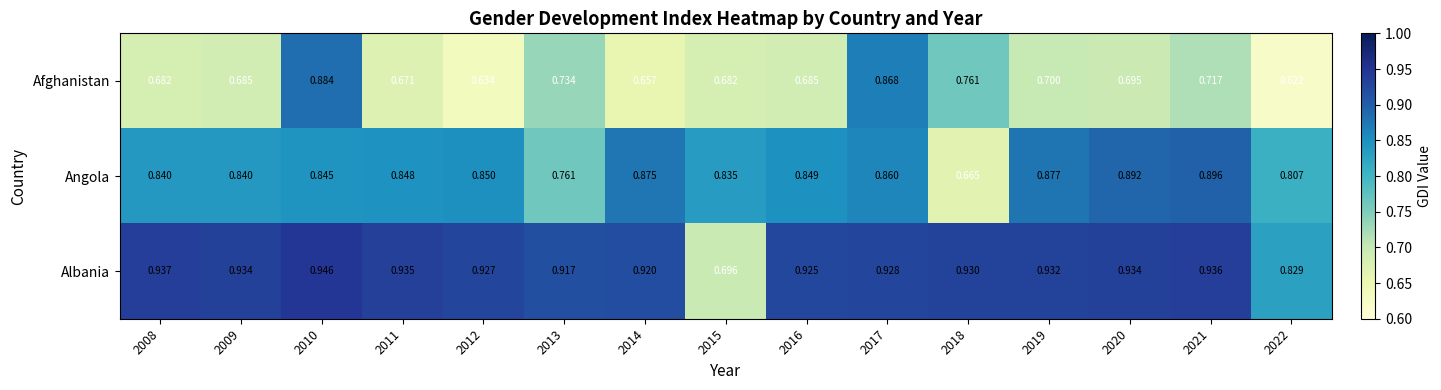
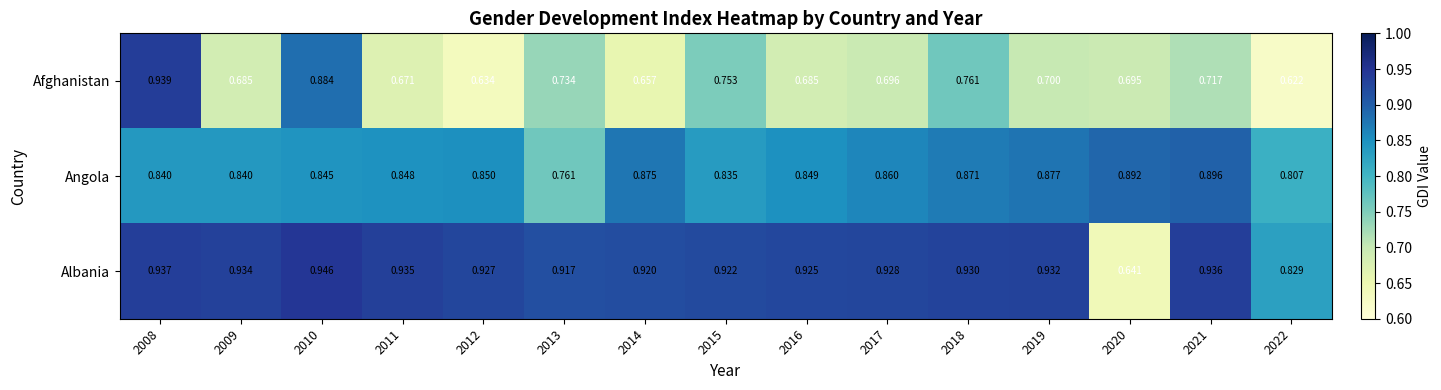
  {
    "Afghanistan": {
-     "2008": 0.682,
+     "2008": 0.939,
      "2009": 0.685,
      "2010": 0.884,
      "2011": 0.671,
      "2012": 0.634,
      "2013": 0.734,
      "2014": 0.657,
-     "2015": 0.682,
+     "2015": 0.753,
      "2016": 0.685,
-     "2017": 0.868,
+     "2017": 0.696,
      "2018": 0.761,
      "2019": 0.700,
      "2020": 0.695,
      "2021": 0.717,
      "2022": 0.622
    },
    "Angola": {
      "2008": 0.840,
      "2009": 0.840,
      "2010": 0.845,
      "2011": 0.848,
      "2012": 0.850,
      "2013": 0.761,
      "2014": 0.875,
      "2015": 0.835,
      "2016": 0.849,
      "2017": 0.860,
-     "2018": 0.665,
+     "2018": 0.871,
      "2019": 0.877,
      "2020": 0.892,
      "2021": 0.896,
      "2022": 0.807
    },
    "Albania": {
      "2008": 0.937,
      "2009": 0.934,
      "2010": 0.946,
      "2011": 0.935,
      "2012": 0.927,
      "2013": 0.917,
      "2014": 0.920,
-     "2015": 0.696,
+     "2015": 0.922,
      "2016": 0.925,
      "2017": 0.928,
      "2018": 0.930,
      "2019": 0.932,
-     "2020": 0.934,
+     "2020": 0.641,
      "2021": 0.936,
      "2022": 0.829
    }
  }
